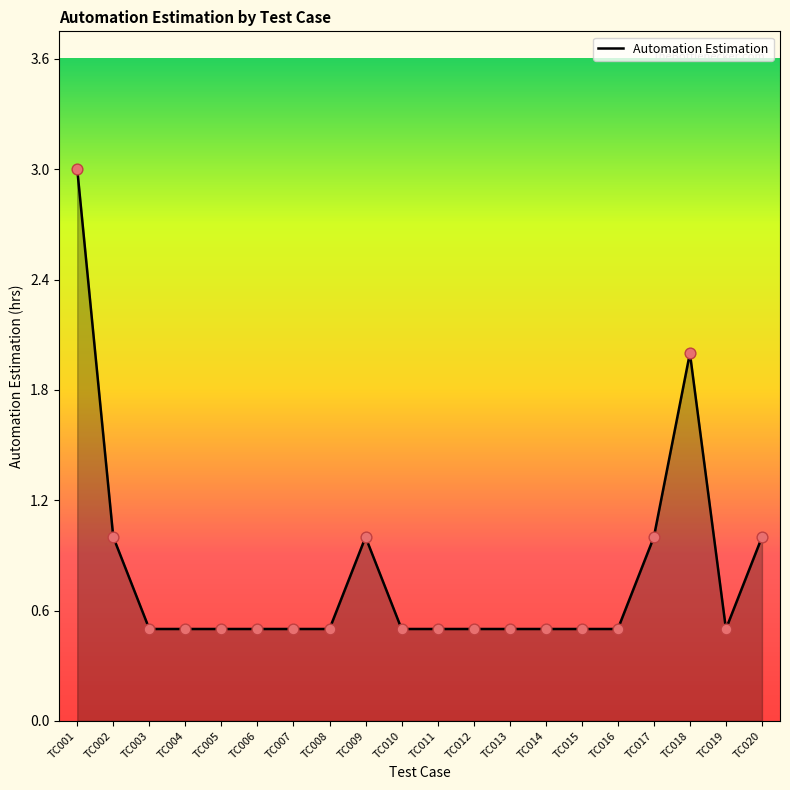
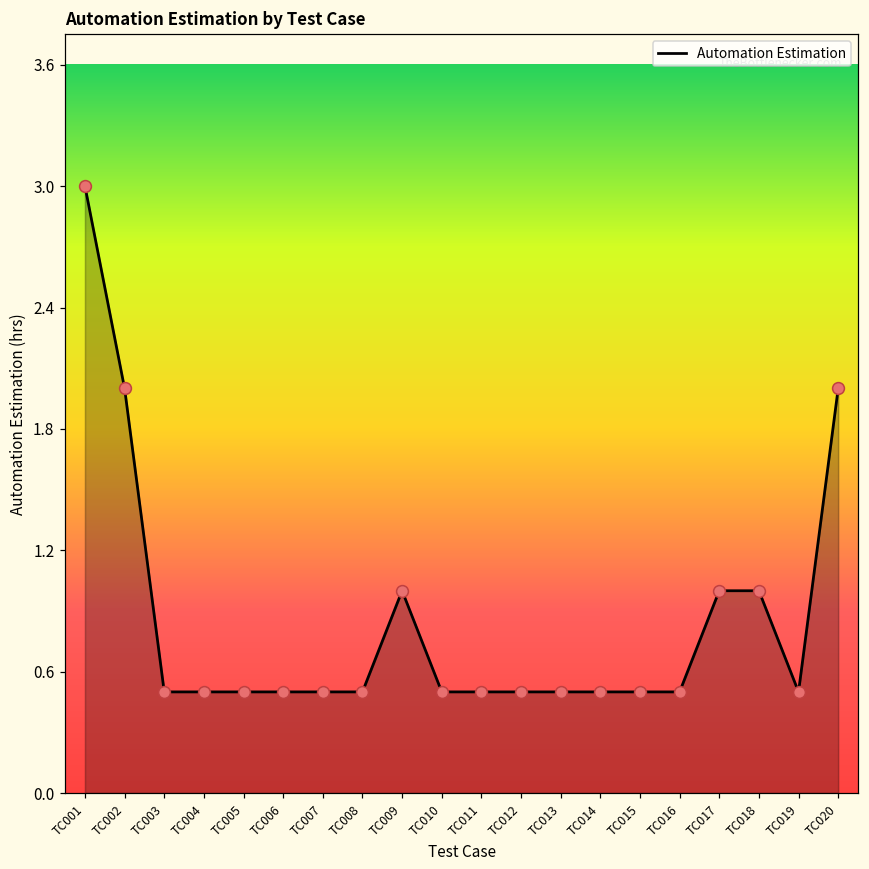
  {
    "TC001": 3,
-   "TC002": 1,
+   "TC002": 2,
    "TC003": 0.50,
    "TC004": 0.50,
    "TC005": 0.50,
    "TC006": 0.50,
    "TC007": 0.50,
    "TC008": 0.50,
    "TC009": 1,
    "TC010": 0.50,
    "TC011": 0.50,
    "TC012": 0.50,
    "TC013": 0.50,
    "TC014": 0.50,
    "TC015": 0.50,
    "TC016": 0.50,
    "TC017": 1,
-   "TC018": 2,
+   "TC018": 1,
    "TC019": 0.50,
-   "TC020": 1
+   "TC020": 2
  }
